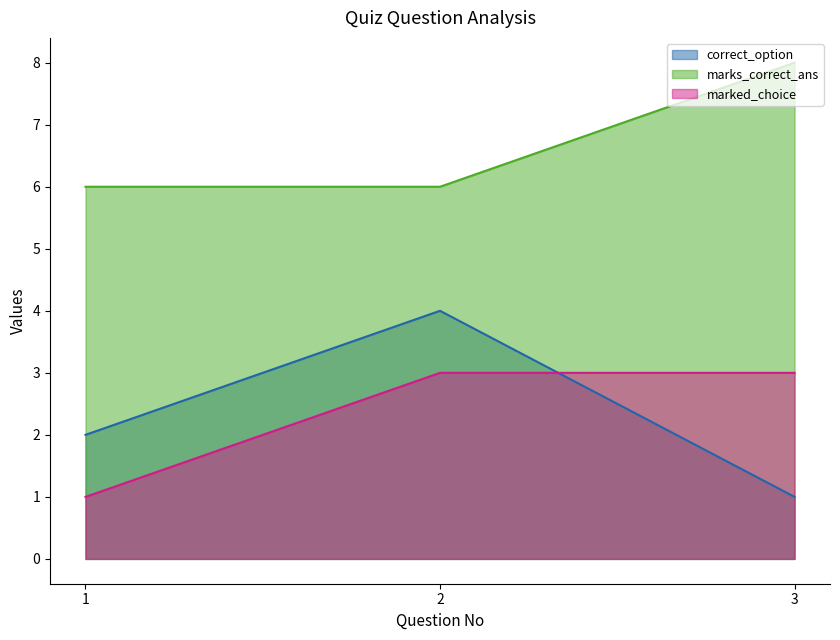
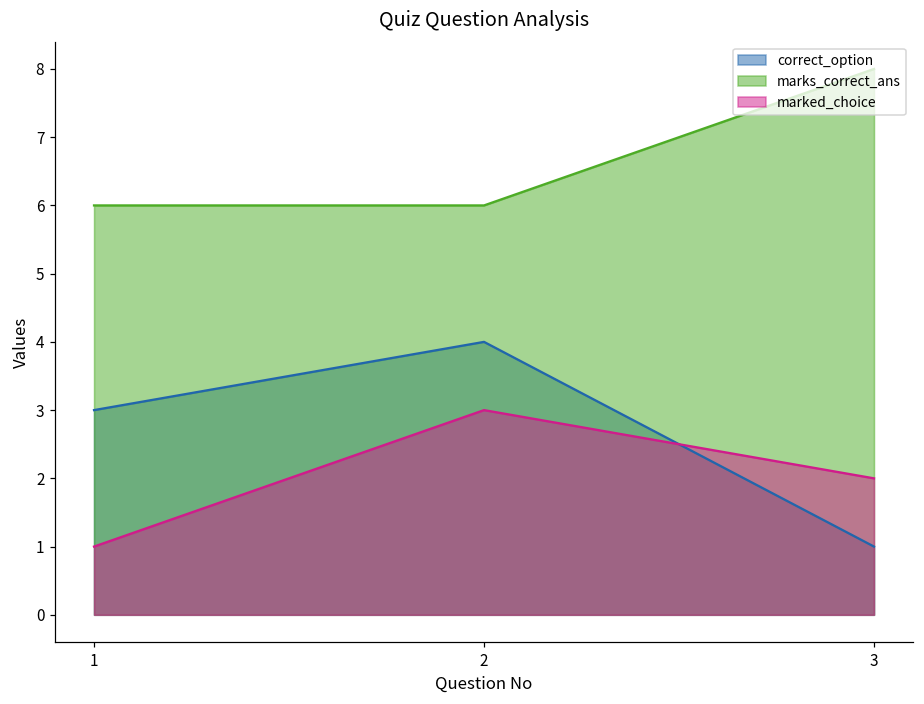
  {
    "correct_option": {
-     "1": 2,
+     "1": 3,
      "2": 4,
      "3": 1
    },
    "marks_correct_ans": {
      "1": 6,
      "2": 6
    },
    "marked_choice": {
      "1": 1,
      "2": 3,
-     "3": 3
+     "3": 2
    }
  }
